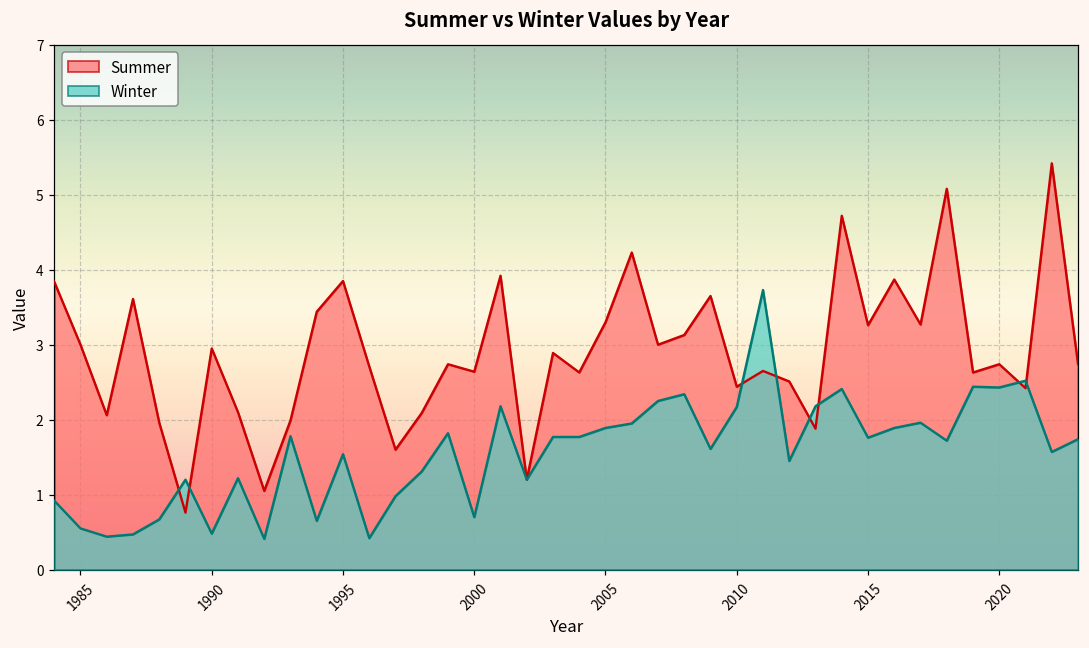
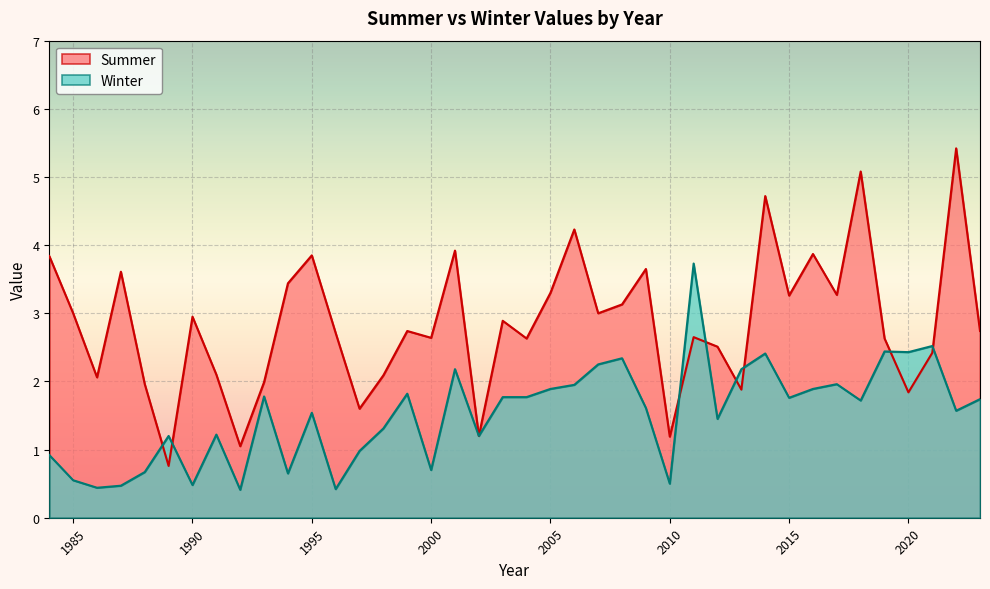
  {
    "Summer": {
      "1985": 3.0,
      "1990": 3.0,
      "1995": 3.9,
      "2000": 2.6,
      "2005": 3.3,
-     "2010": 2.4,
+     "2010": 1.2,
      "2015": 3.3,
-     "2020": 2.7
+     "2020": 1.8
    },
    "Winter": {
      "1985": 0.6,
      "1990": 0.5,
      "1995": 1.5,
      "2000": 0.7,
      "2005": 1.9,
-     "2010": 2.2,
+     "2010": 0.5,
      "2015": 1.8,
      "2020": 2.4
    }
  }
